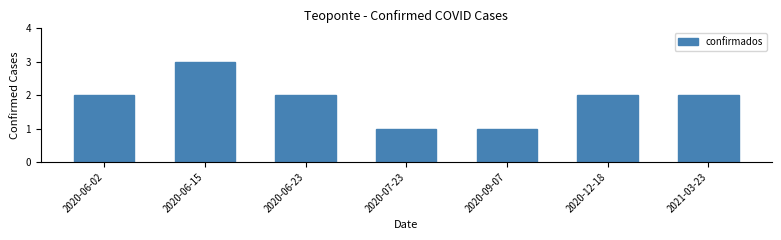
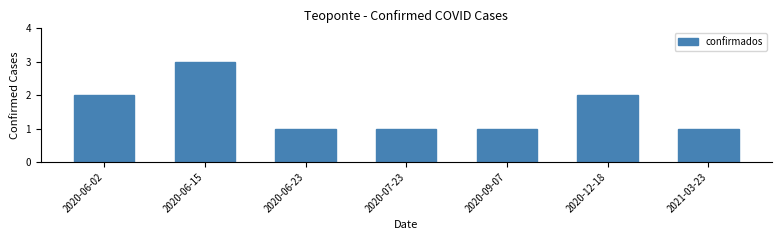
  {
    "2020-06-02": 2,
    "2020-06-15": 3,
-   "2020-06-23": 2,
+   "2020-06-23": 1,
    "2020-07-23": 1,
    "2020-09-07": 1,
    "2020-12-18": 2,
-   "2021-03-23": 2
+   "2021-03-23": 1
  }
